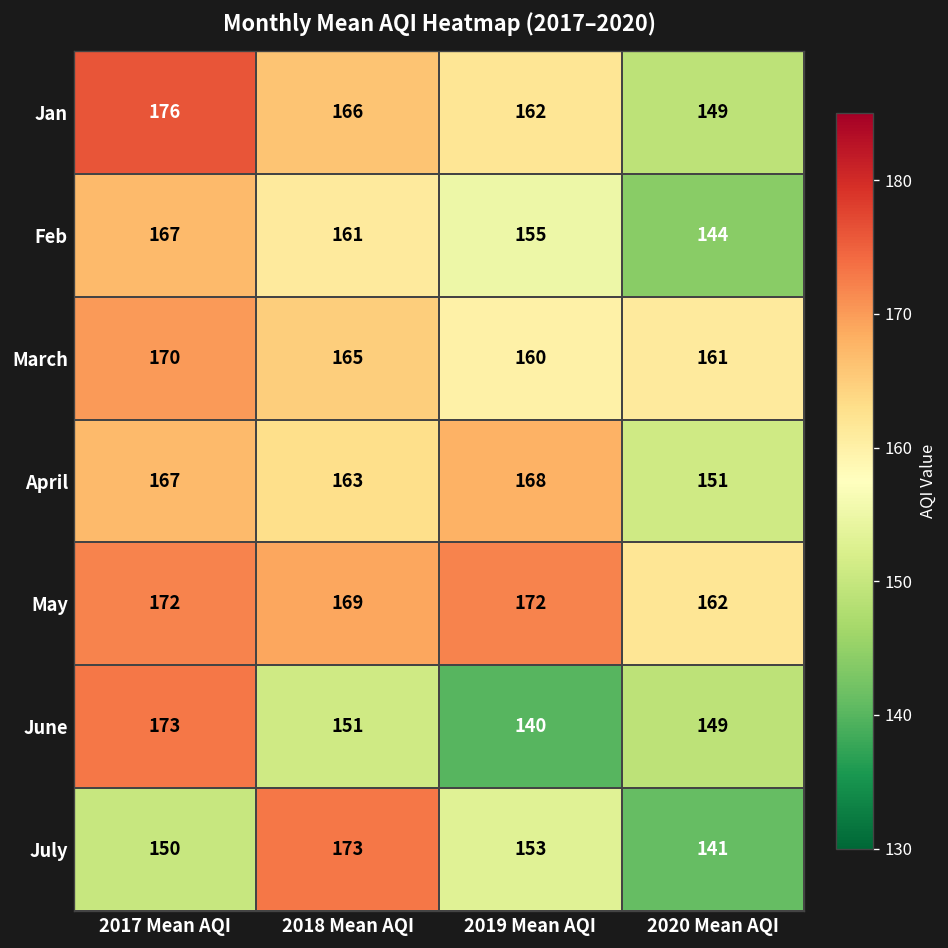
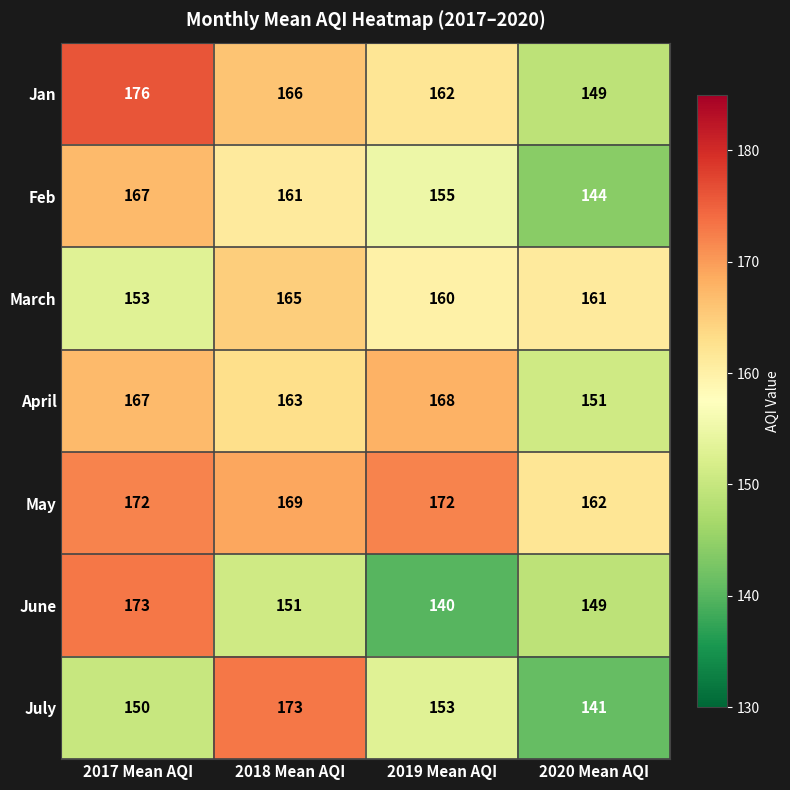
  {
    "Jan": {
      "2017 Mean AQI": 176,
      "2018 Mean AQI": 166,
      "2019 Mean AQI": 162,
      "2020 Mean AQI": 149
    },
    "Feb": {
      "2017 Mean AQI": 167,
      "2018 Mean AQI": 161,
      "2019 Mean AQI": 155,
      "2020 Mean AQI": 144
    },
    "March": {
-     "2017 Mean AQI": 170,
+     "2017 Mean AQI": 153,
      "2018 Mean AQI": 165,
      "2019 Mean AQI": 160,
      "2020 Mean AQI": 161
    },
    "April": {
      "2017 Mean AQI": 167,
      "2018 Mean AQI": 163,
      "2019 Mean AQI": 168,
      "2020 Mean AQI": 151
    },
    "May": {
      "2017 Mean AQI": 172,
      "2018 Mean AQI": 169,
      "2019 Mean AQI": 172,
      "2020 Mean AQI": 162
    },
    "June": {
      "2017 Mean AQI": 173,
      "2018 Mean AQI": 151,
      "2019 Mean AQI": 140,
      "2020 Mean AQI": 149
    },
    "July": {
      "2017 Mean AQI": 150,
      "2018 Mean AQI": 173,
      "2019 Mean AQI": 153,
      "2020 Mean AQI": 141
    }
  }
